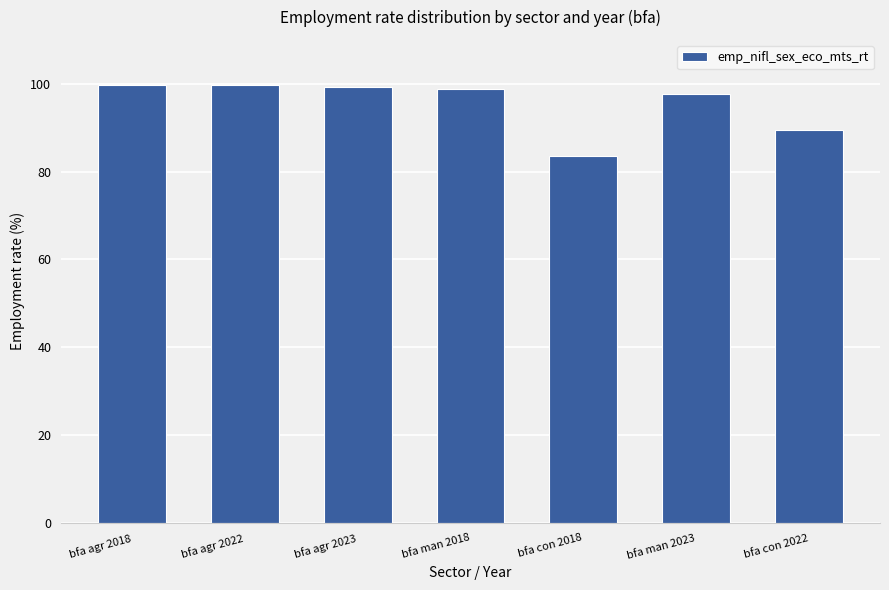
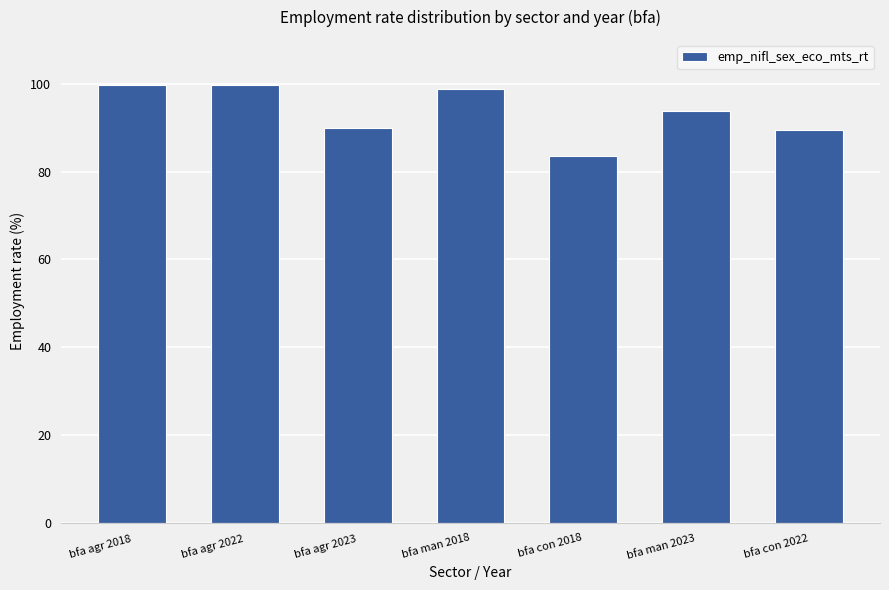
  {
    "bfa agr 2018": 100,
    "bfa agr 2022": 100,
-   "bfa agr 2023": 99,
+   "bfa agr 2023": 90,
    "bfa man 2018": 99,
    "bfa con 2018": 83,
-   "bfa man 2023": 98,
+   "bfa man 2023": 94,
    "bfa con 2022": 89
  }
